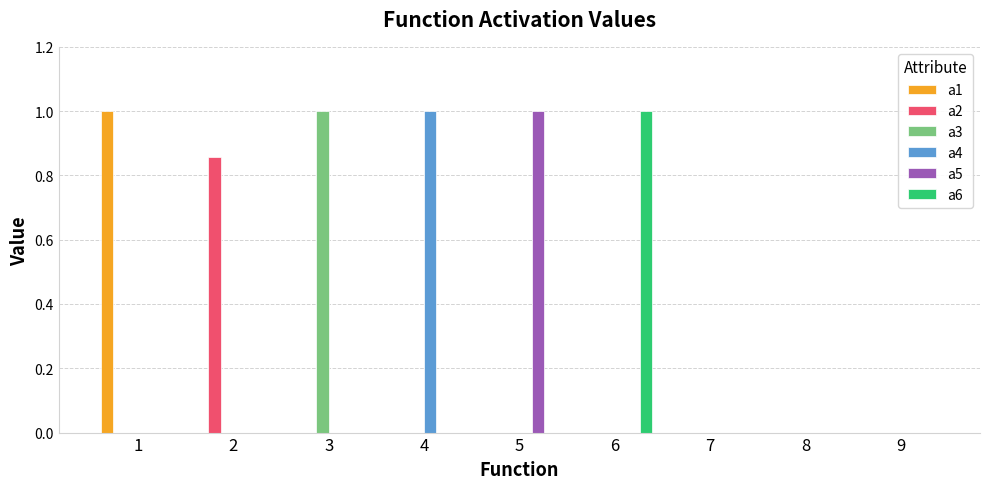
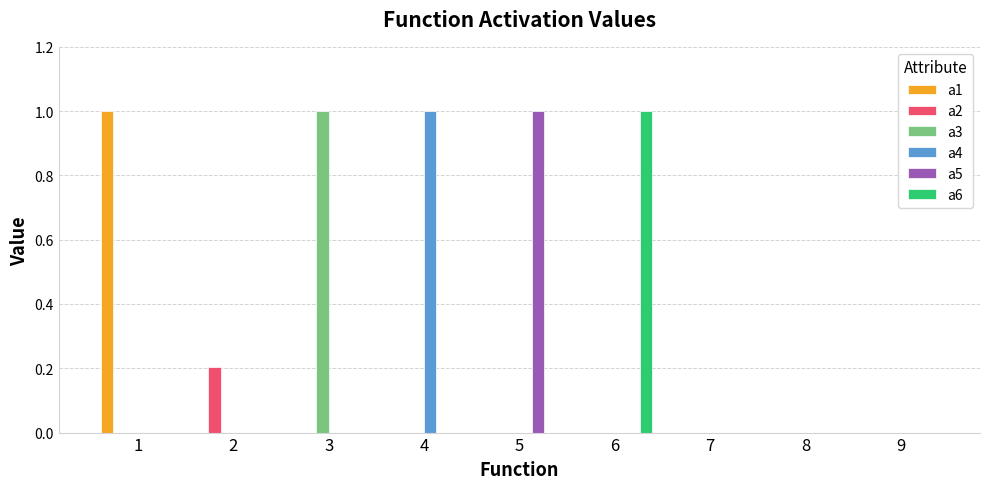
  {
    "a1": {
      "1": 1.00,
      "2": 0.00,
      "3": 0.00,
      "4": 0.00,
      "5": 0.00,
      "6": 0.00,
      "7": 0.00,
      "8": 0.00,
      "9": 0.00
    },
    "a2": {
      "1": 0.00,
-     "2": 0.86,
+     "2": 0.20,
      "3": 0.00,
      "4": 0.00,
      "5": 0.00,
      "6": 0.00,
      "7": 0.00,
      "8": 0.00,
      "9": 0.00
    },
    "a3": {
      "1": 0.00,
      "2": 0.00,
      "3": 1.00,
      "4": 0.00,
      "5": 0.00,
      "6": 0.00,
      "7": 0.00,
      "8": 0.00,
      "9": 0.00
    },
    "a4": {
      "1": 0.00,
      "2": 0.00,
      "3": 0.00,
      "4": 1.00,
      "5": 0.00,
      "6": 0.00,
      "7": 0.00,
      "8": 0.00,
      "9": 0.00
    },
    "a5": {
      "1": 0.00,
      "2": 0.00,
      "3": 0.00,
      "4": 0.00,
      "5": 1.00,
      "6": 0.00,
      "7": 0.00,
      "8": 0.00,
      "9": 0.00
    },
    "a6": {
      "1": 0.00,
      "2": 0.00,
      "3": 0.00,
      "4": 0.00,
      "5": 0.00,
      "6": 1.00,
      "7": 0.00,
      "8": 0.00,
      "9": 0.00
    }
  }
